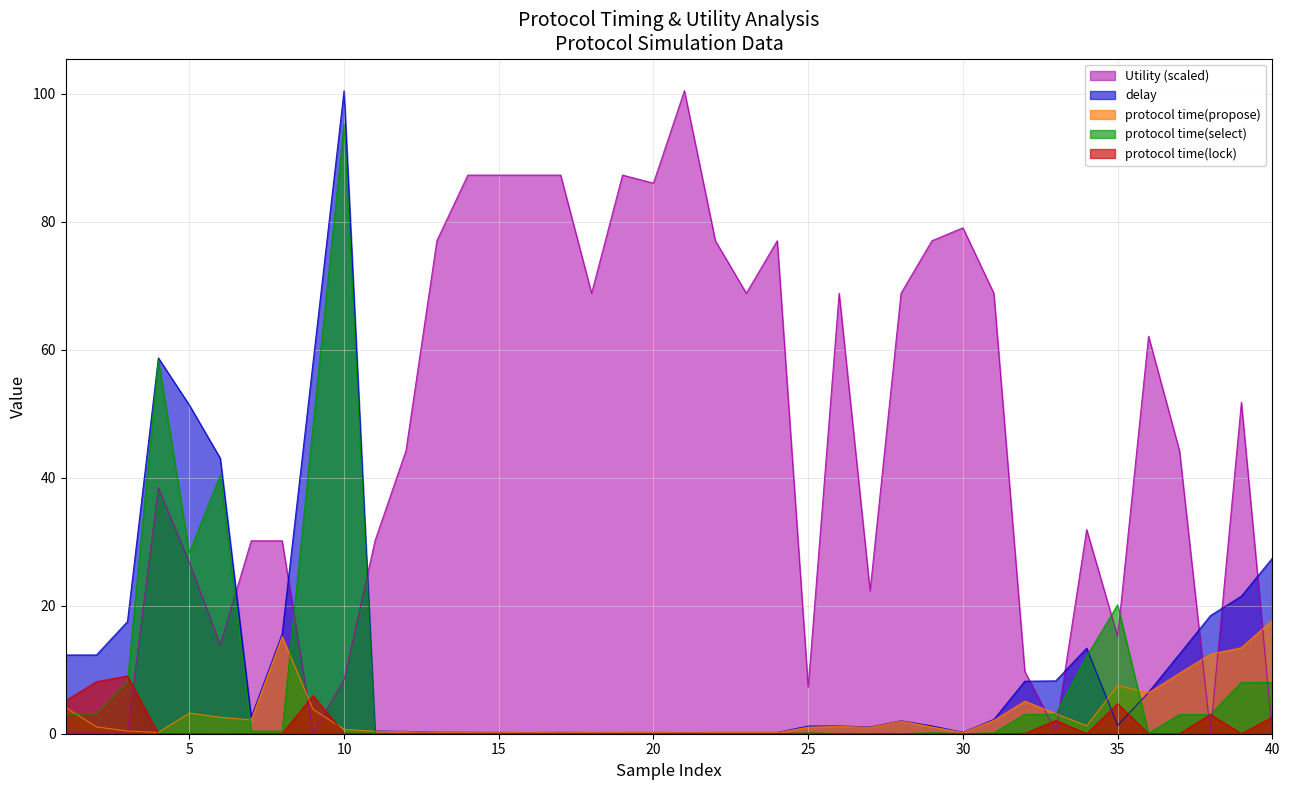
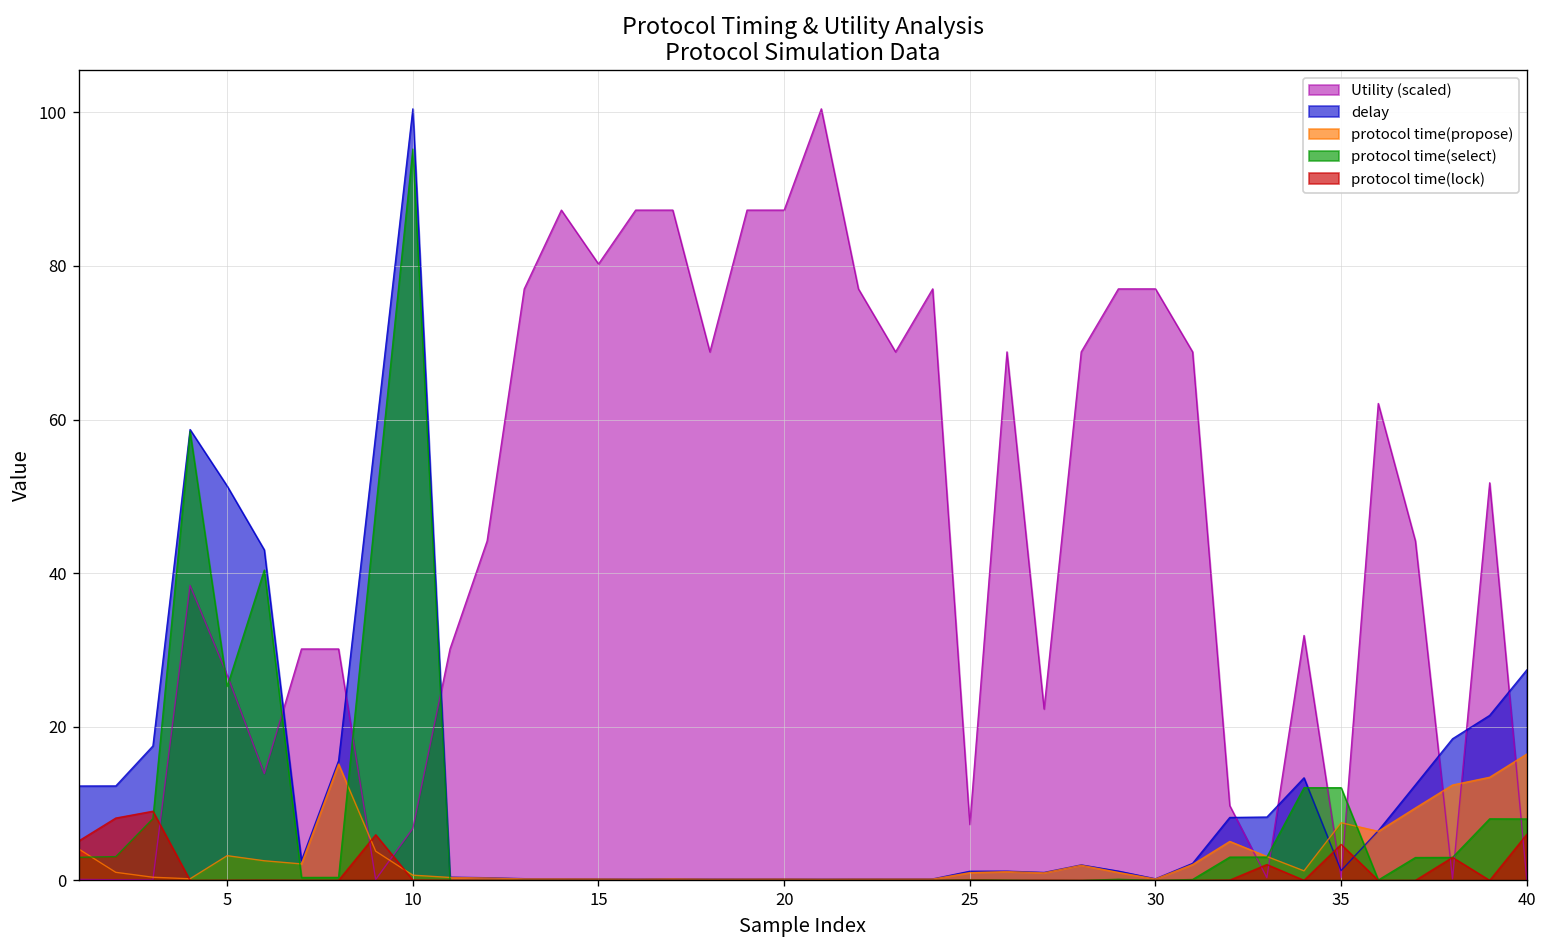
  {
    "Utility (scaled)": {
      "5": 27,
-     "10": 8,
-     "15": 87,
-     "20": 86,
+     "10": 7,
+     "15": 80,
+     "20": 87,
      "25": 7,
-     "30": 79,
-     "35": 15,
+     "30": 77,
+     "35": 0,
      "40": 0
    },
    "delay": {
      "5": 51,
      "10": 100,
      "35": 1,
      "40": 27
    },
    "protocol time(propose)": {
      "5": 3,
      "10": 1,
      "35": 8,
-     "40": 18
+     "40": 16
    },
    "protocol time(select)": {
-     "5": 28,
+     "5": 25,
      "10": 95,
-     "35": 20,
+     "35": 12,
      "40": 8
    },
    "protocol time(lock)": {
      "5": 0,
      "10": 0,
      "35": 5,
-     "40": 3
+     "40": 6
    }
  }
